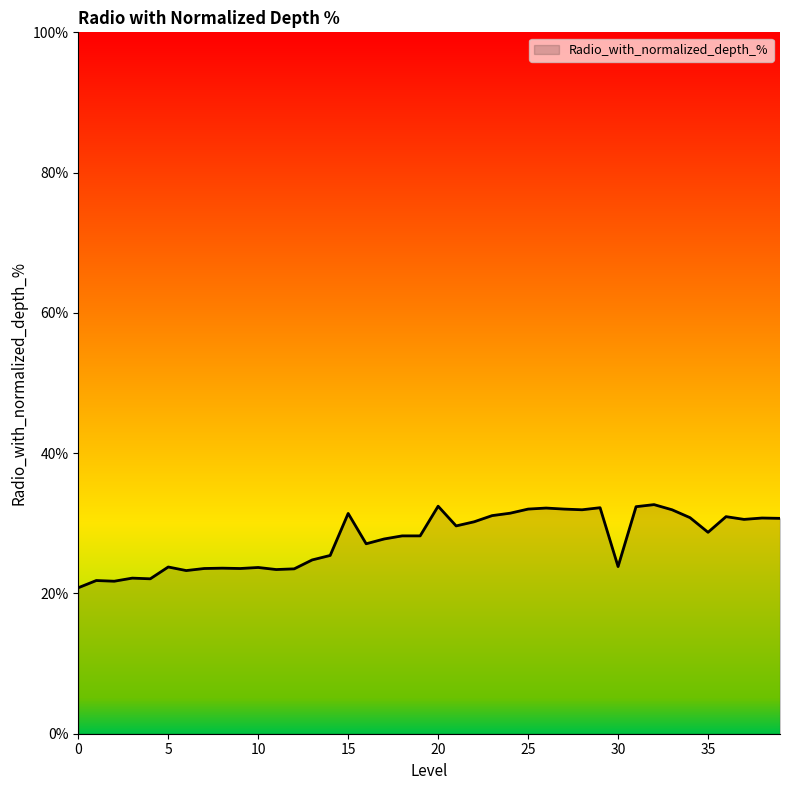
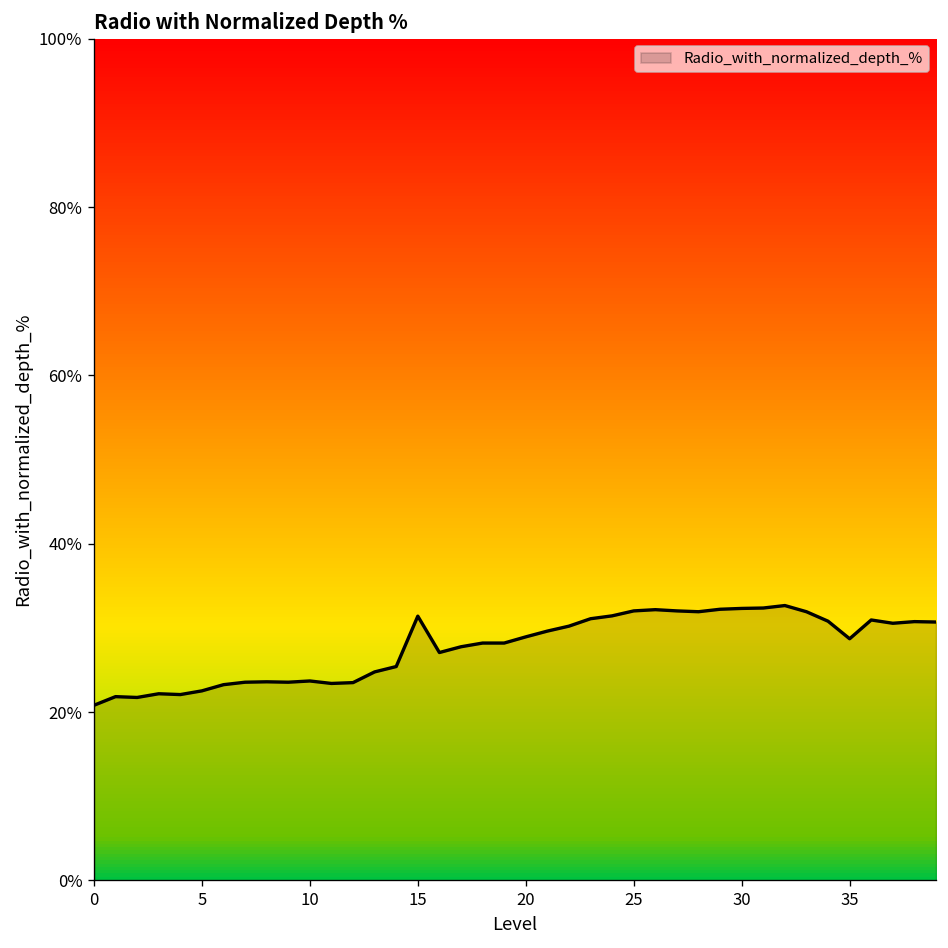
  {
    "0": "21%",
-   "5": "24%",
+   "5": "23%",
    "10": "24%",
    "15": "31%",
-   "20": "32%",
+   "20": "29%",
    "25": "32%",
-   "30": "24%",
+   "30": "32%",
    "35": "29%"
  }
